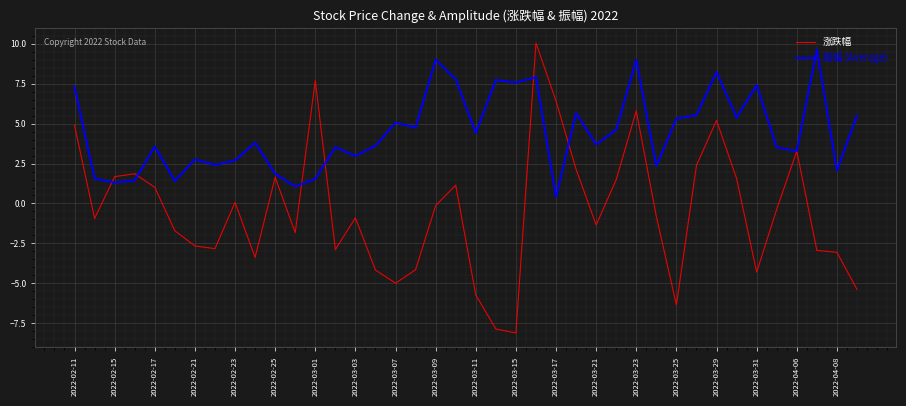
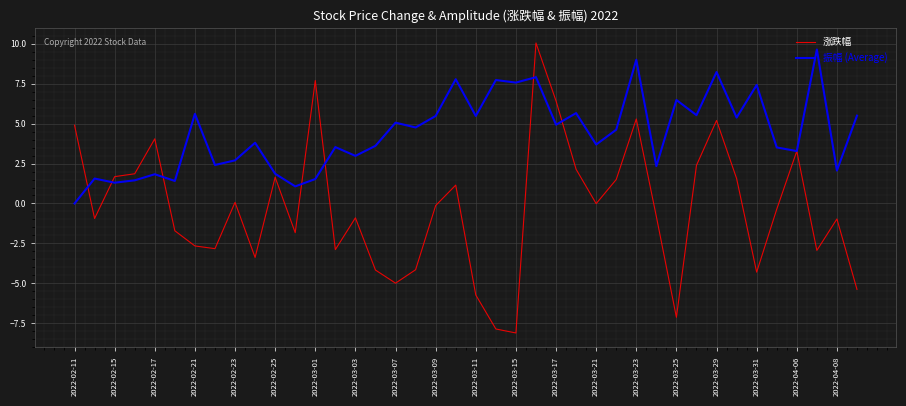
  {
    "涨跌幅": {
      "2022-02-11": 4.9,
      "2022-02-15": 1.7,
-     "2022-02-17": 1.0,
+     "2022-02-17": 4.1,
      "2022-02-21": -2.7,
      "2022-02-23": 0.1,
      "2022-02-25": 1.6,
      "2022-03-01": 7.7,
      "2022-03-03": -0.9,
      "2022-03-07": -5.0,
      "2022-03-09": -0.1,
      "2022-03-11": -5.7,
      "2022-03-15": -8.1,
      "2022-03-17": 6.4,
-     "2022-03-21": -1.4,
-     "2022-03-23": 5.8,
-     "2022-03-25": -6.4,
+     "2022-03-21": 0.0,
+     "2022-03-23": 5.3,
+     "2022-03-25": -7.1,
      "2022-03-29": 5.2,
      "2022-03-31": -4.3,
-     "2022-04-08": -3.1
+     "2022-04-08": -1.0
    },
    "振幅 (Average)": {
-     "2022-02-11": 7.3,
+     "2022-02-11": 0.0,
      "2022-02-15": 1.3,
-     "2022-02-17": 3.6,
-     "2022-02-21": 2.8,
+     "2022-02-17": 1.8,
+     "2022-02-21": 5.6,
      "2022-02-23": 2.7,
      "2022-02-25": 1.9,
      "2022-03-01": 1.5,
      "2022-03-03": 3.0,
      "2022-03-07": 5.1,
-     "2022-03-09": 9.0,
-     "2022-03-11": 4.4,
+     "2022-03-09": 5.5,
+     "2022-03-11": 5.5,
      "2022-03-15": 7.6,
-     "2022-03-17": 0.4,
+     "2022-03-17": 4.9,
      "2022-03-21": 3.7,
      "2022-03-23": 9.0,
-     "2022-03-25": 5.3,
+     "2022-03-25": 6.5,
      "2022-03-29": 8.2,
      "2022-03-31": 7.4,
      "2022-04-08": 2.1
    }
  }
